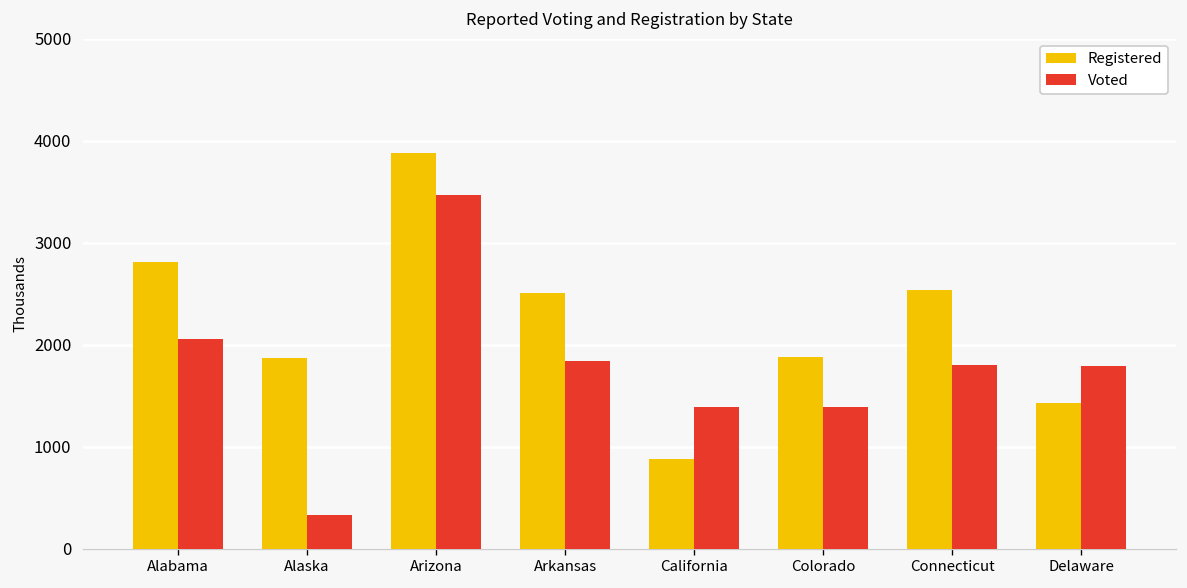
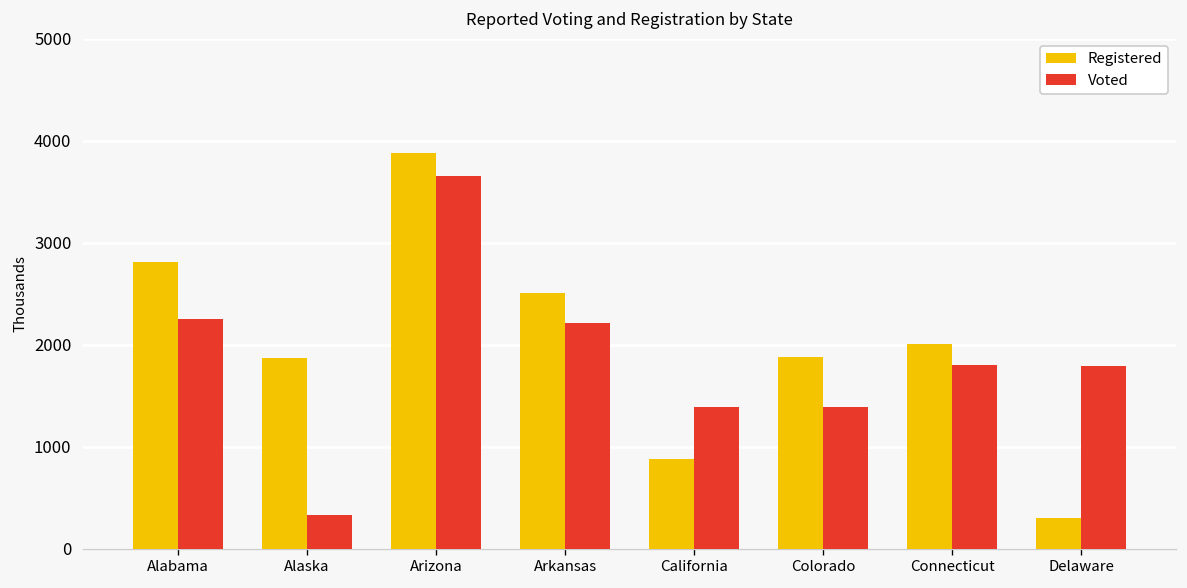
  {
    "Registered": {
      "Alabama": 2800,
      "Alaska": 1900,
      "Arizona": 3900,
      "Arkansas": 2500,
      "California": 900,
      "Colorado": 1900,
-     "Connecticut": 2500,
-     "Delaware": 1400
+     "Connecticut": 2000,
+     "Delaware": 300
    },
    "Voted": {
-     "Alabama": 2100,
+     "Alabama": 2200,
      "Alaska": 300,
-     "Arizona": 3500,
-     "Arkansas": 1800,
+     "Arizona": 3600,
+     "Arkansas": 2200,
      "California": 1400,
      "Colorado": 1400,
      "Connecticut": 1800,
      "Delaware": 1800
    }
  }
